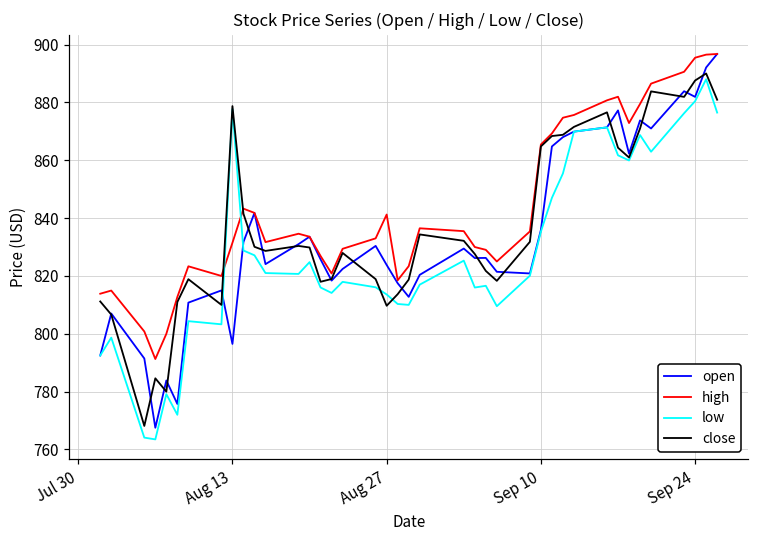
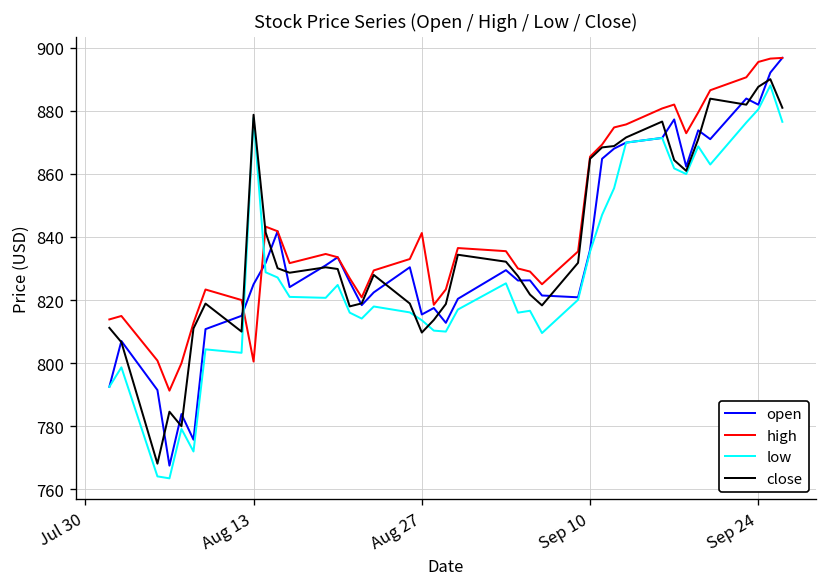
  {
    "open": {
-     "Aug 13": 797,
-     "Aug 27": 824,
+     "Aug 13": 825,
+     "Aug 27": 815,
      "Sep 24": 882
    },
    "high": {
-     "Aug 13": 831,
+     "Aug 13": 801,
      "Aug 27": 841,
      "Sep 24": 895
    },
    "low": {
      "Aug 13": 878,
      "Aug 27": 814,
      "Sep 24": 880
    },
    "close": {
      "Aug 13": 879,
      "Aug 27": 810,
      "Sep 24": 888
    }
  }
